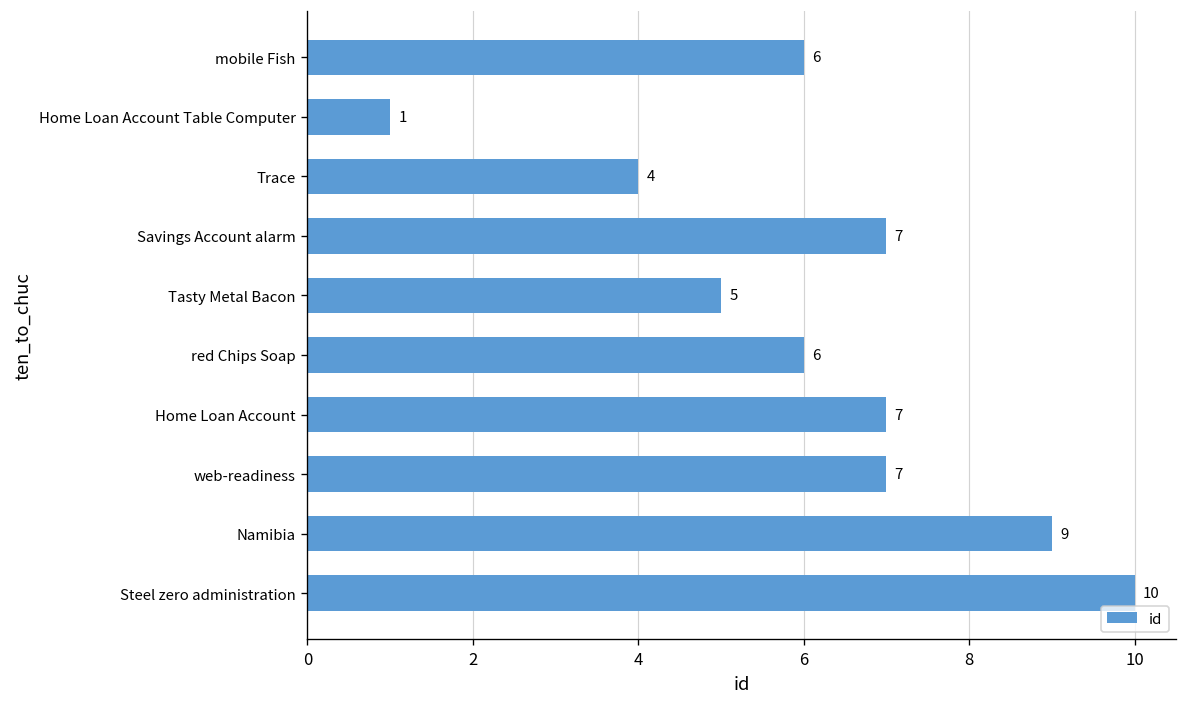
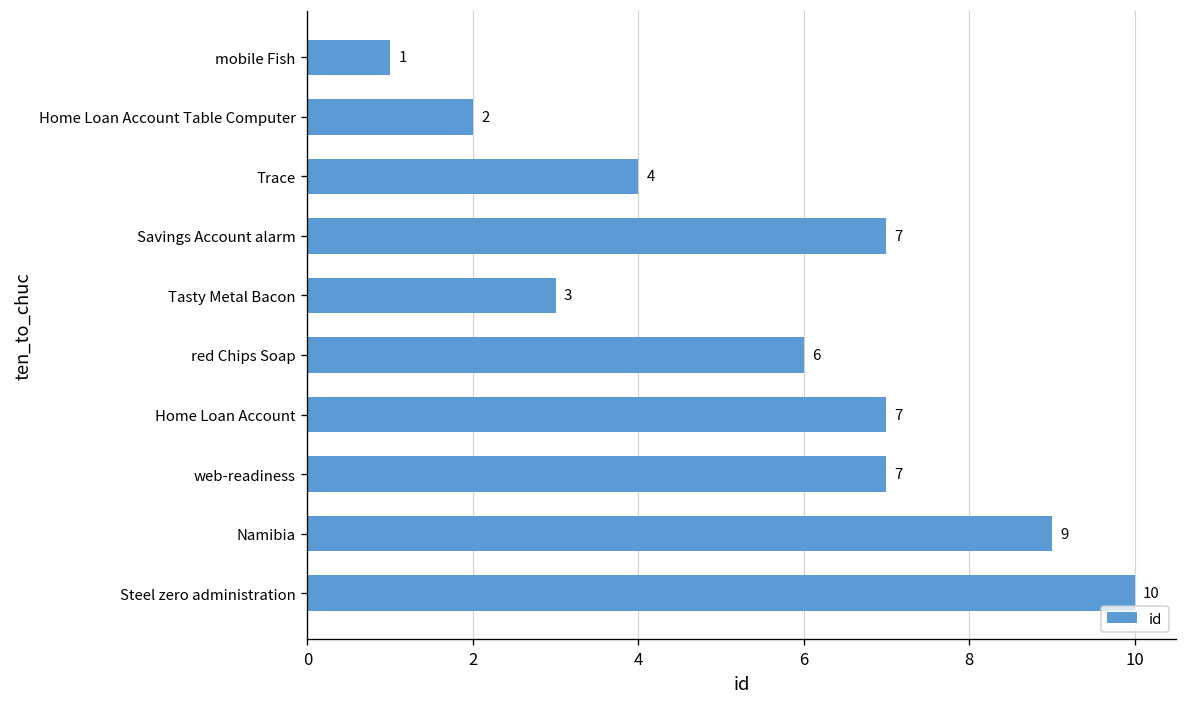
  {
-   "mobile Fish": 6,
-   "Home Loan Account Table Computer": 1,
+   "mobile Fish": 1,
+   "Home Loan Account Table Computer": 2,
    "Trace": 4,
    "Savings Account alarm": 7,
-   "Tasty Metal Bacon": 5,
+   "Tasty Metal Bacon": 3,
    "red Chips Soap": 6,
    "Home Loan Account": 7,
    "web-readiness": 7,
    "Namibia": 9,
    "Steel zero administration": 10
  }
